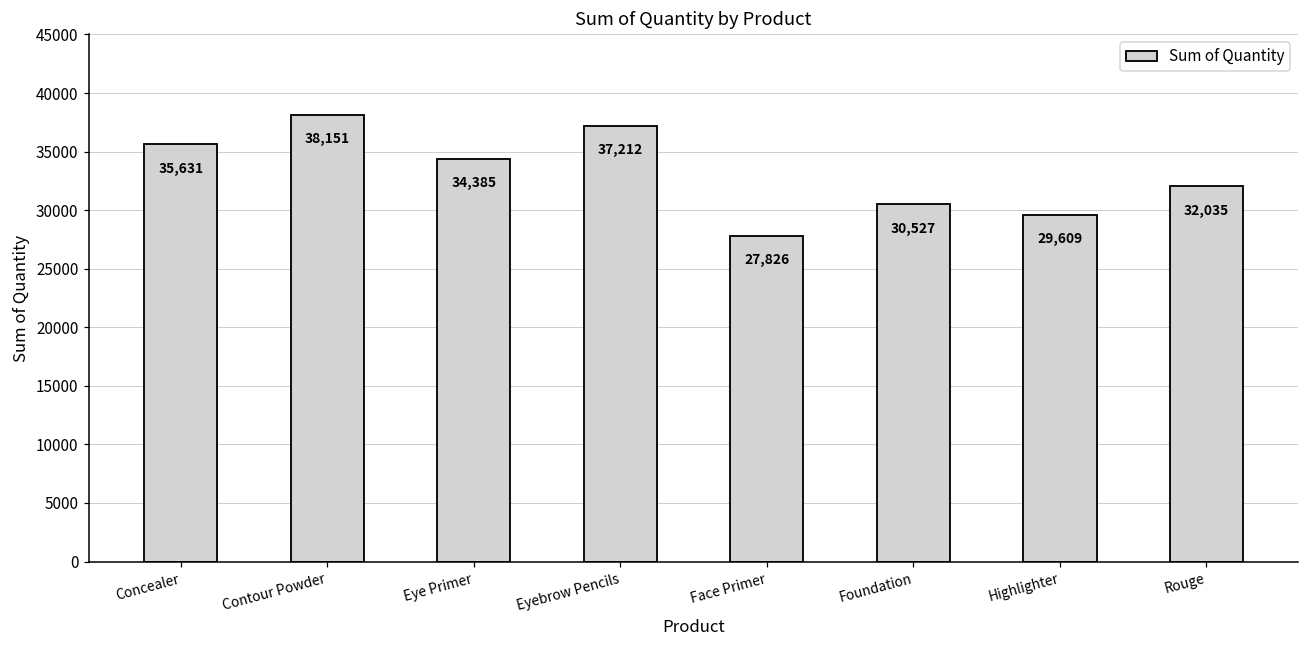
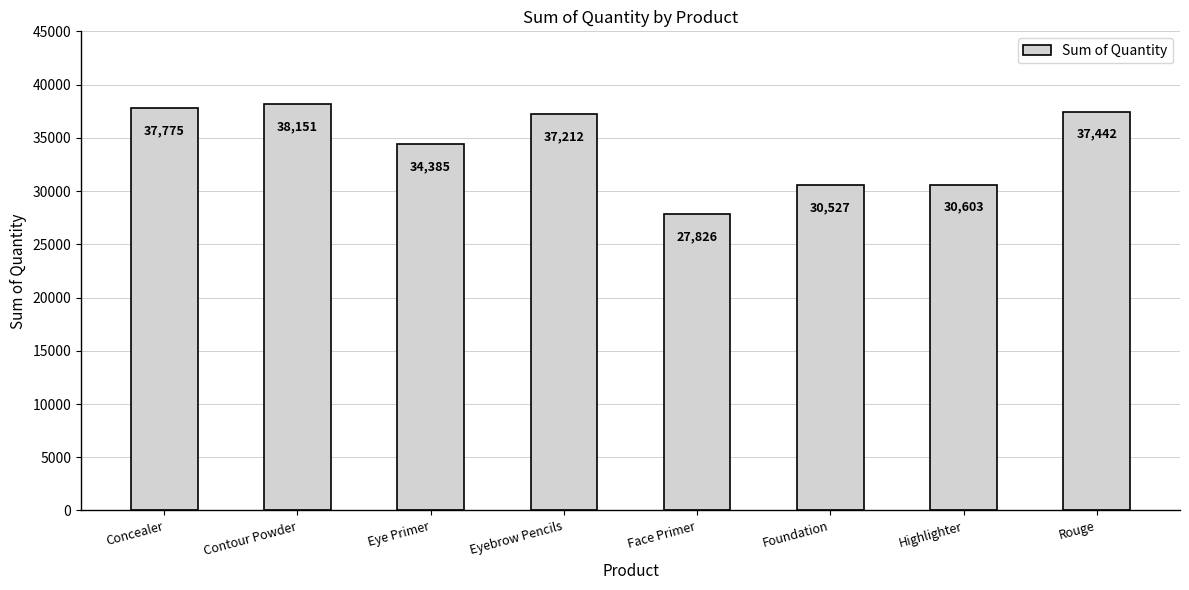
  {
-   "Concealer": "35,631",
+   "Concealer": "37,775",
    "Contour Powder": "38,151",
    "Eye Primer": "34,385",
    "Eyebrow Pencils": "37,212",
    "Face Primer": "27,826",
    "Foundation": "30,527",
-   "Highlighter": "29,609",
-   "Rouge": "32,035"
+   "Highlighter": "30,603",
+   "Rouge": "37,442"
  }
